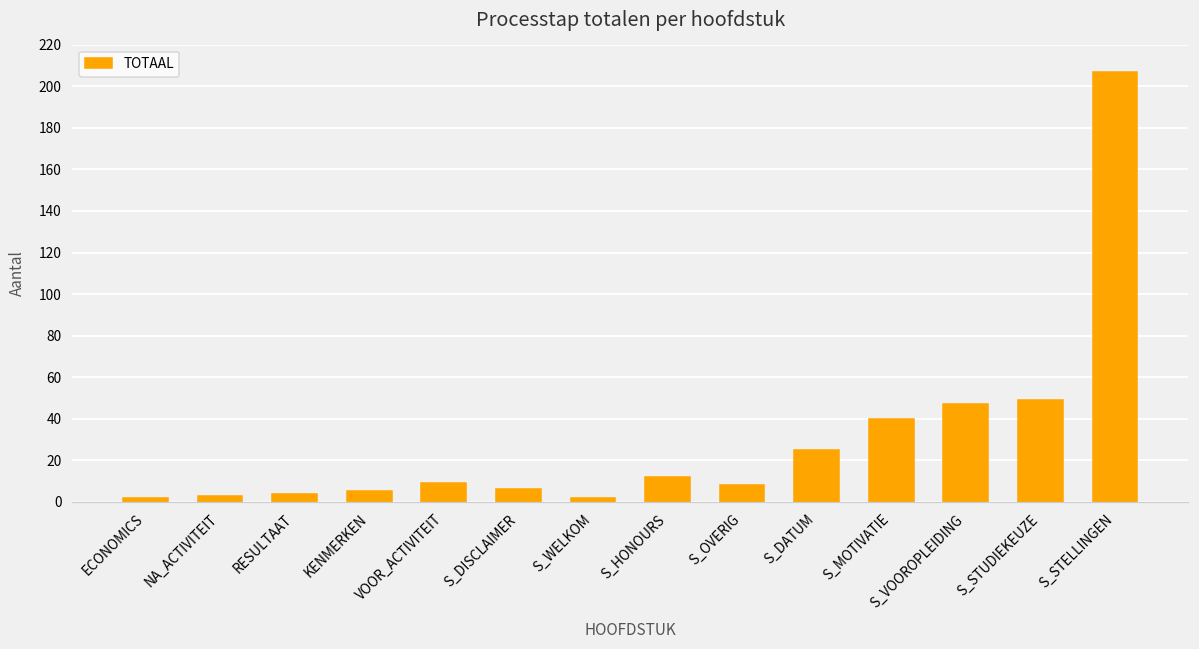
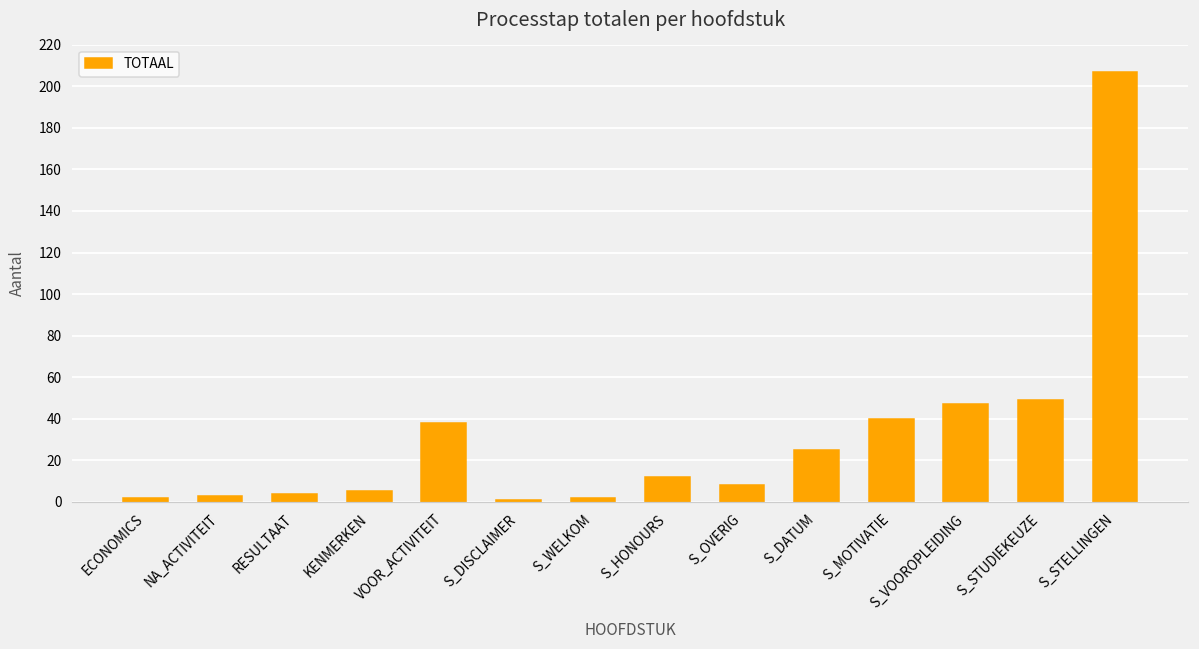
  {
    "ECONOMICS": 2,
    "NA_ACTIVITEIT": 3,
    "RESULTAAT": 4,
    "KENMERKEN": 5,
-   "VOOR_ACTIVITEIT": 9,
-   "S_DISCLAIMER": 6,
+   "VOOR_ACTIVITEIT": 38,
+   "S_DISCLAIMER": 1,
    "S_WELKOM": 2,
    "S_HONOURS": 12,
    "S_OVERIG": 8,
    "S_DATUM": 25,
    "S_MOTIVATIE": 40,
    "S_VOOROPLEIDING": 47,
    "S_STUDIEKEUZE": 49,
    "S_STELLINGEN": 207
  }
